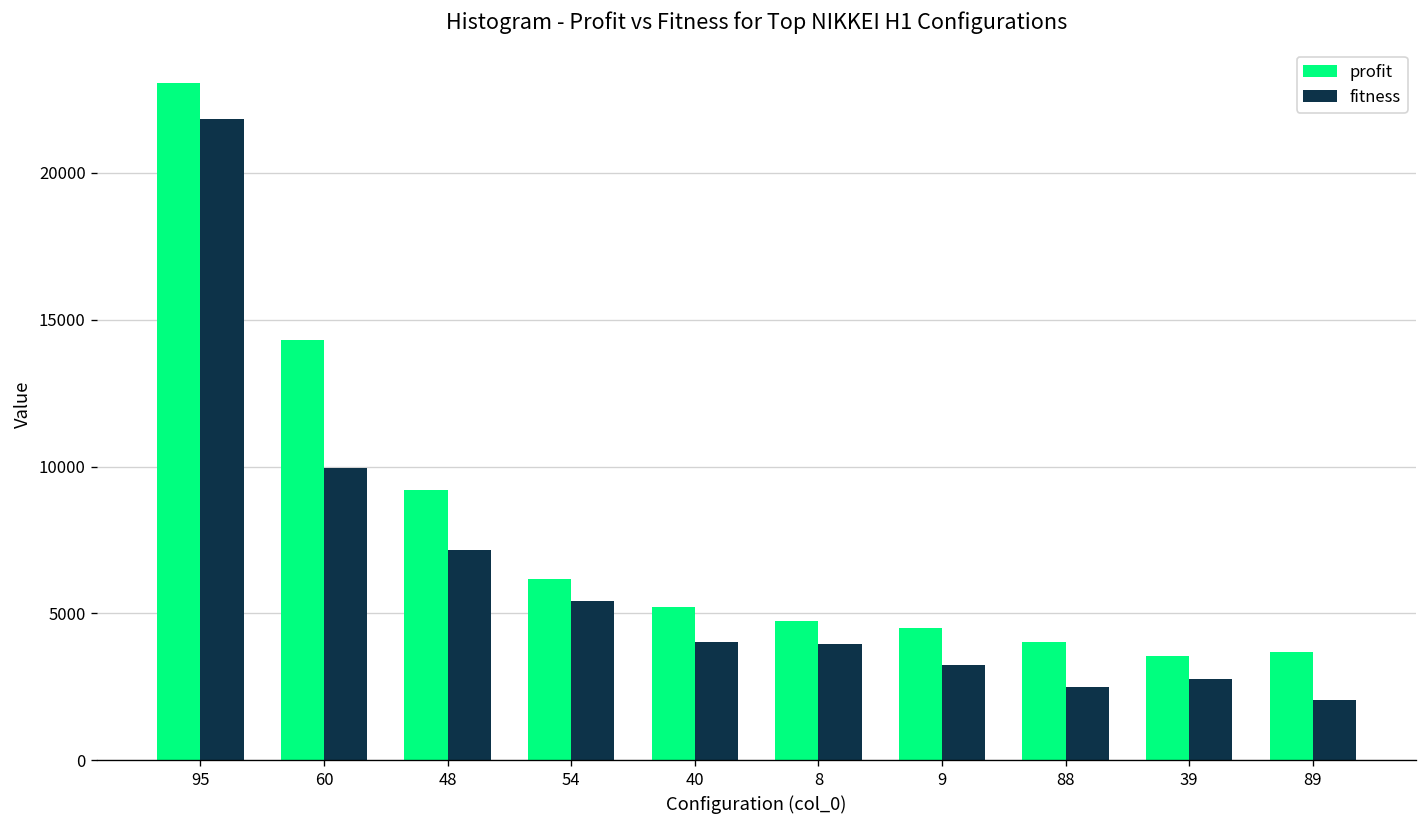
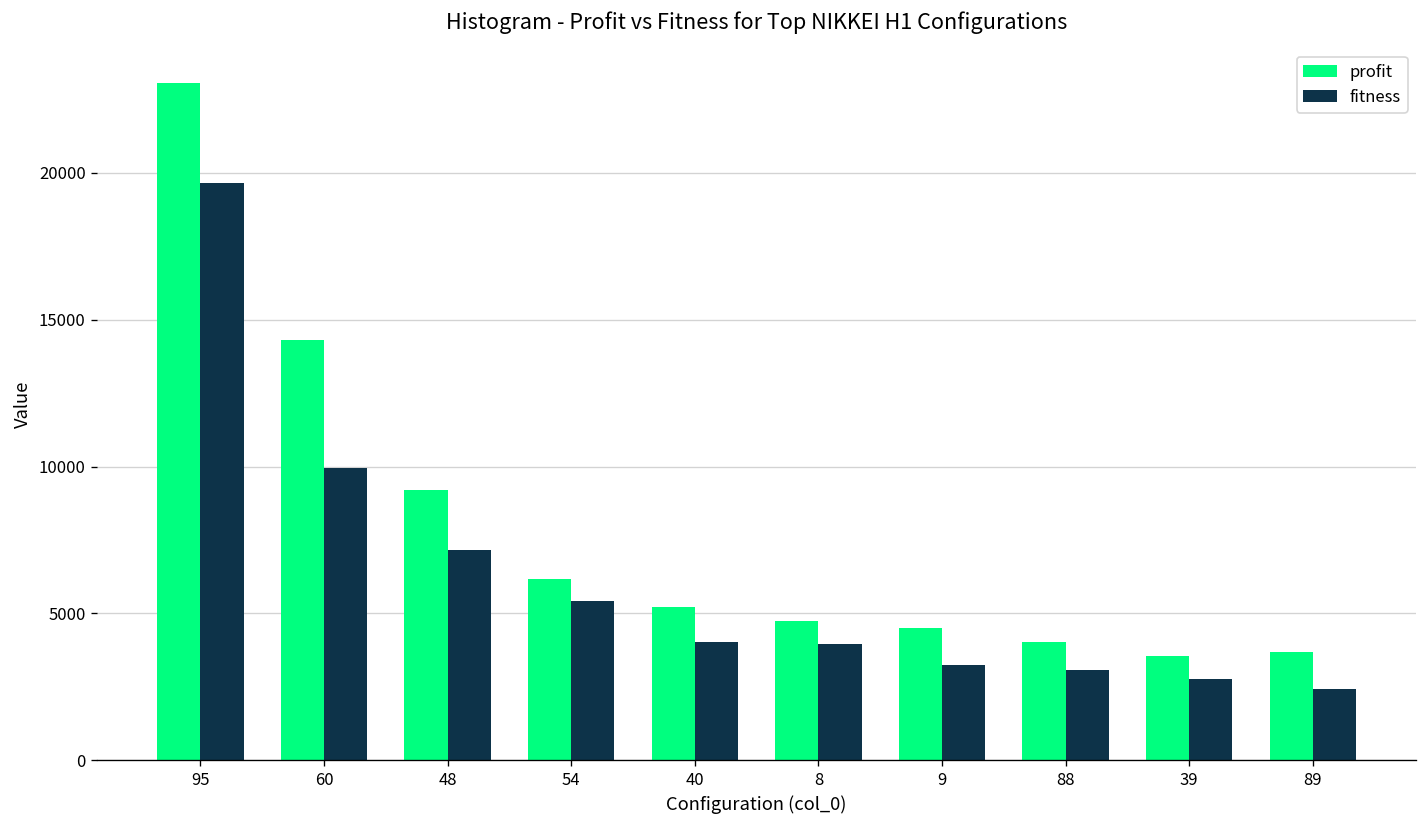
  {
    "profit": {
      "95": 23100,
      "60": 14300,
      "48": 9200,
      "54": 6200,
      "40": 5200,
      "8": 4800,
      "9": 4500,
      "88": 4000,
      "39": 3600,
      "89": 3700
    },
    "fitness": {
-     "95": 21800,
+     "95": 19600,
      "60": 9900,
      "48": 7200,
      "54": 5400,
      "40": 4000,
      "8": 4000,
      "9": 3200,
-     "88": 2500,
+     "88": 3100,
      "39": 2800,
-     "89": 2000
+     "89": 2400
    }
  }
